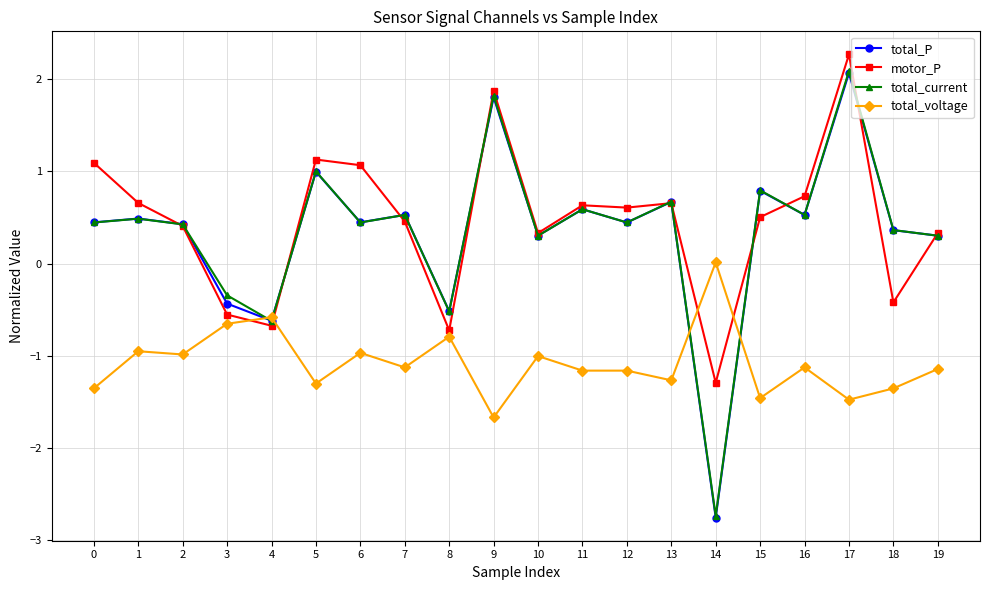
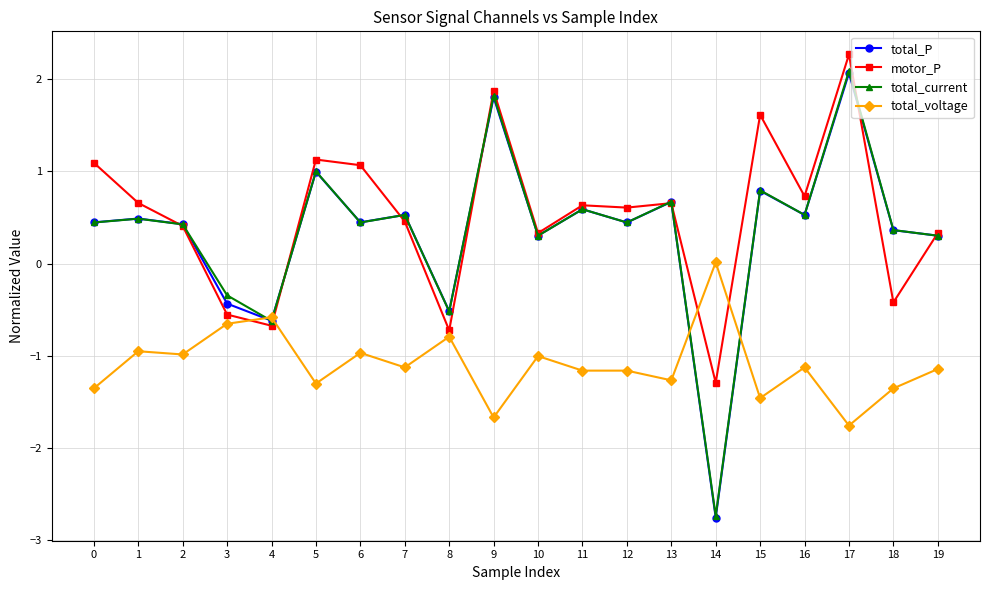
  {
    "total_P": {
      "3": -0.4
    },
    "motor_P": {
      "0": 1.1,
      "1": 0.7,
      "3": -0.6,
      "4": -0.7,
      "5": 1.1,
      "6": 1.1,
      "7": 0.5,
      "8": -0.7,
      "9": 1.9,
      "10": 0.3,
      "11": 0.6,
      "12": 0.6,
      "14": -1.3,
-     "15": 0.5,
+     "15": 1.6,
      "16": 0.7,
      "17": 2.3,
      "18": -0.4,
      "19": 0.3
    },
    "total_current": {
      "3": -0.3
    },
    "total_voltage": {
      "0": -1.4,
      "1": -0.9,
      "2": -1.0,
      "3": -0.7,
      "4": -0.6,
      "5": -1.3,
      "6": -1.0,
      "7": -1.1,
      "8": -0.8,
      "9": -1.7,
      "10": -1.0,
      "11": -1.2,
      "12": -1.2,
      "13": -1.3,
      "14": 0.0,
      "15": -1.5,
      "16": -1.1,
-     "17": -1.5,
+     "17": -1.8,
      "18": -1.4,
      "19": -1.1
    }
  }
